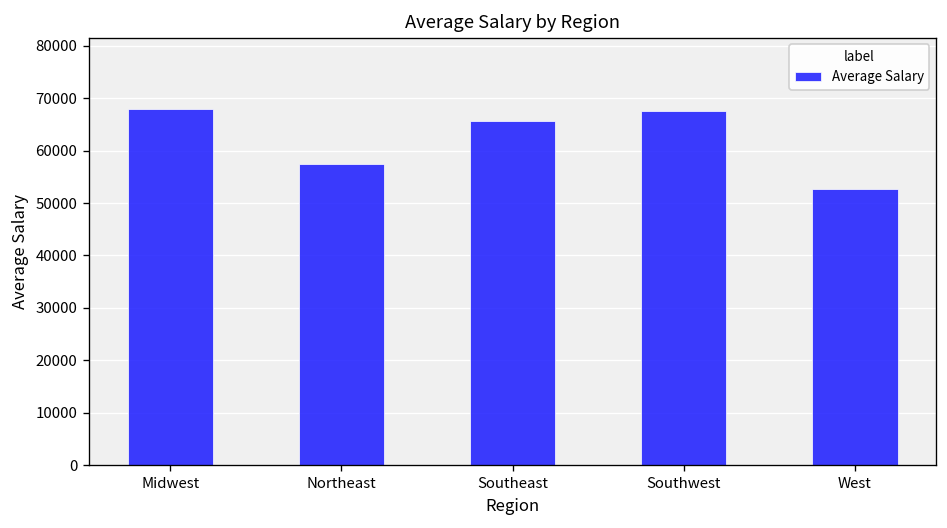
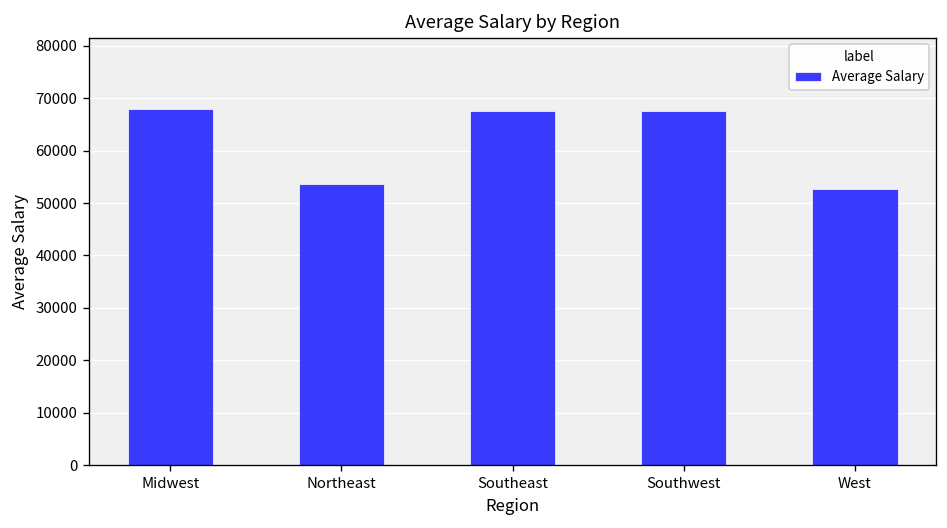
  {
    "Midwest": 68000,
-   "Northeast": 57000,
-   "Southeast": 66000,
+   "Northeast": 54000,
+   "Southeast": 68000,
    "Southwest": 68000,
    "West": 53000
  }
